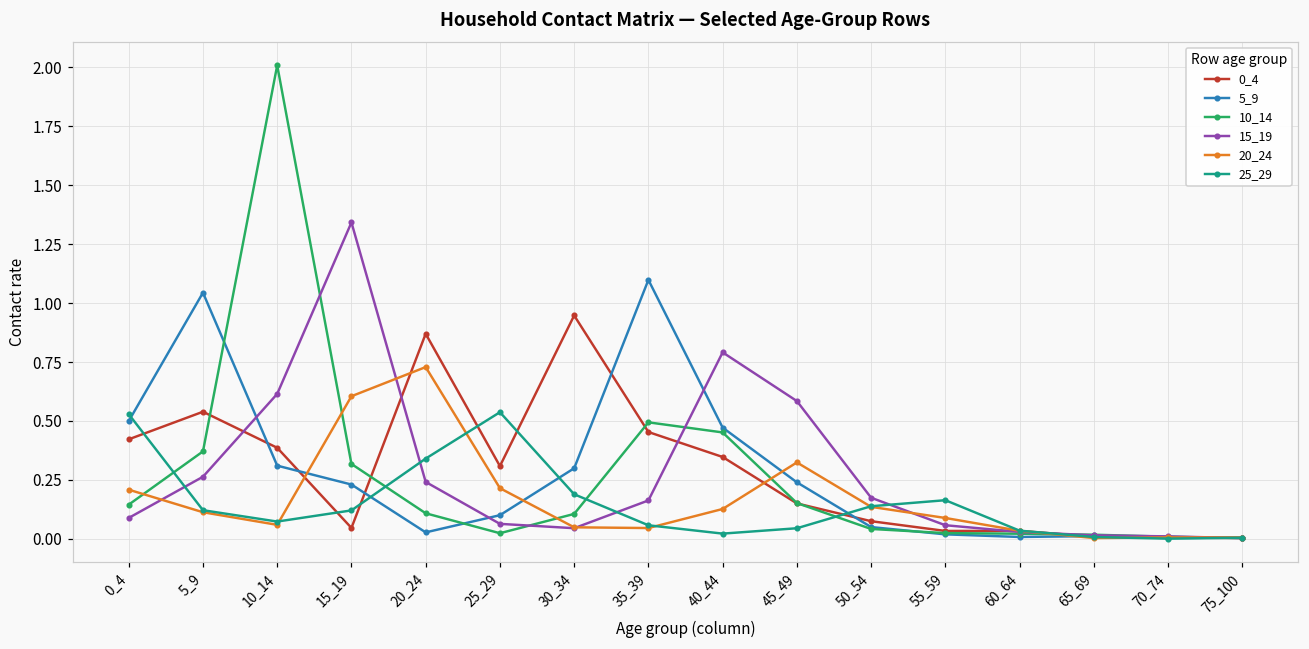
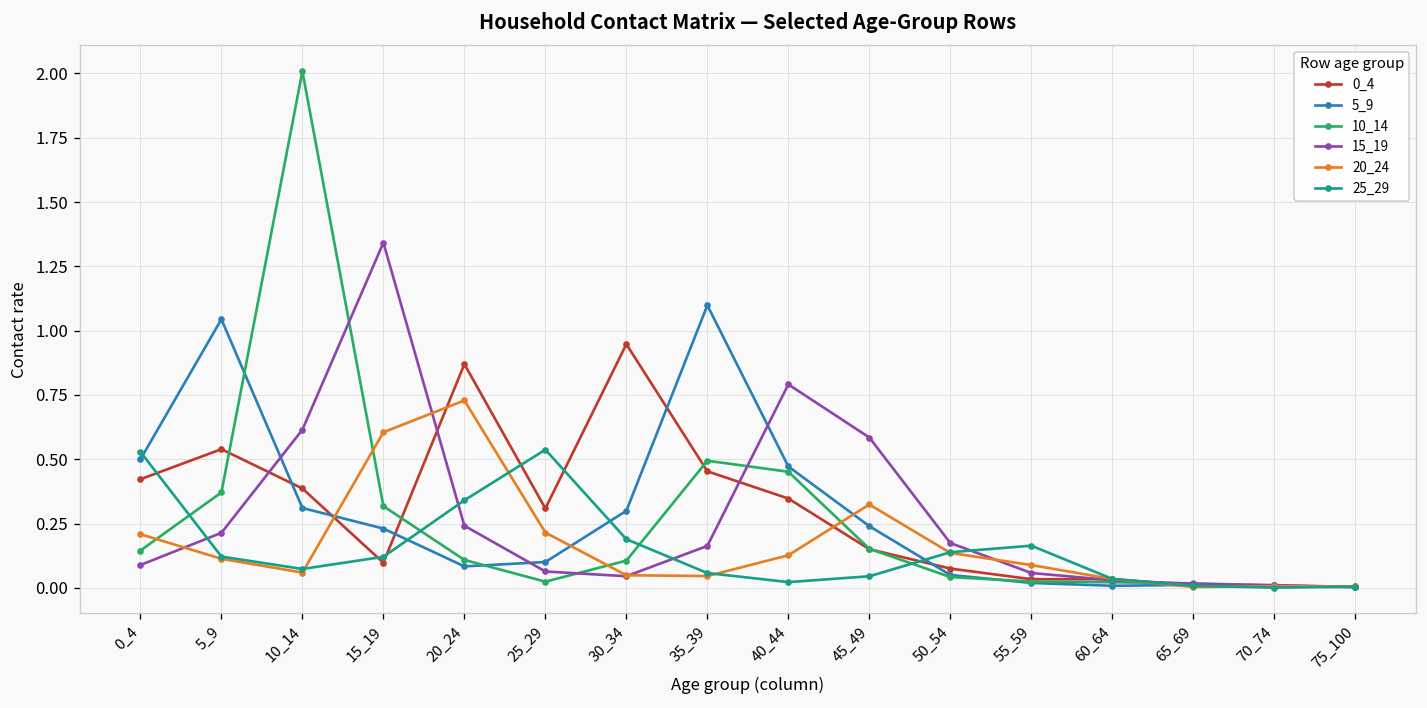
  {
    "0_4": {
      "0_4": 0.42,
      "5_9": 0.54,
      "10_14": 0.39,
-     "15_19": 0.05,
+     "15_19": 0.10,
      "20_24": 0.87,
      "25_29": 0.31,
      "30_34": 0.95,
      "35_39": 0.45,
      "40_44": 0.35,
      "50_54": 0.07
    },
    "5_9": {
      "0_4": 0.50,
      "5_9": 1.04,
      "10_14": 0.31,
      "15_19": 0.23,
-     "20_24": 0.03,
+     "20_24": 0.08,
      "25_29": 0.10,
      "30_34": 0.30,
      "35_39": 1.10,
      "40_44": 0.47,
      "45_49": 0.24,
      "60_64": 0.01
    },
    "15_19": {
      "0_4": 0.09,
-     "5_9": 0.26,
+     "5_9": 0.21,
      "10_14": 0.61,
      "15_19": 1.34,
      "20_24": 0.24,
      "25_29": 0.06,
      "35_39": 0.16,
      "40_44": 0.79,
      "45_49": 0.58,
      "50_54": 0.17,
      "55_59": 0.06
    },
    "20_24": {
      "0_4": 0.21,
      "10_14": 0.06,
      "15_19": 0.60,
      "20_24": 0.73,
      "25_29": 0.21,
      "40_44": 0.13,
      "45_49": 0.32,
      "55_59": 0.09
    }
  }
